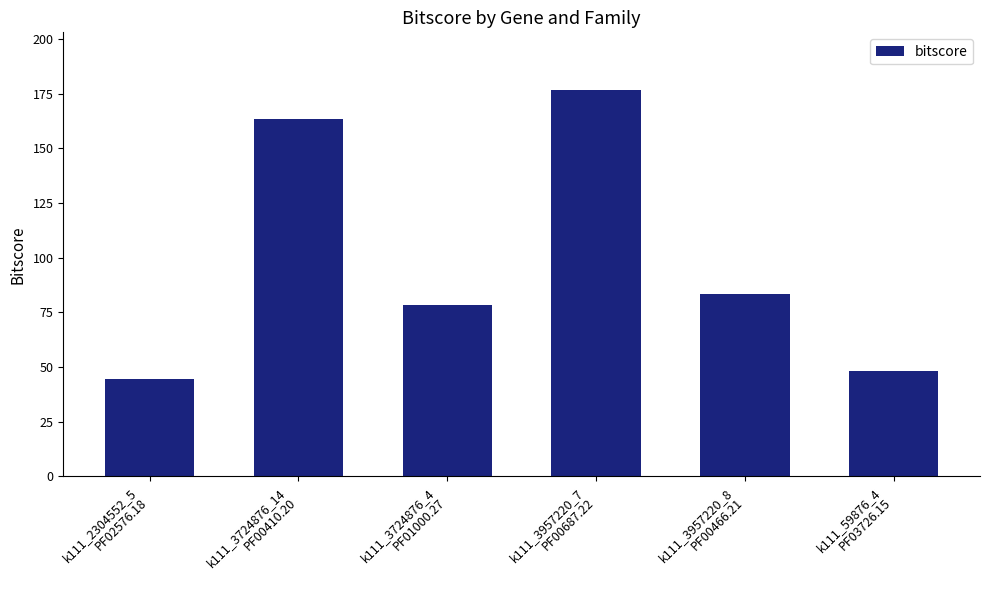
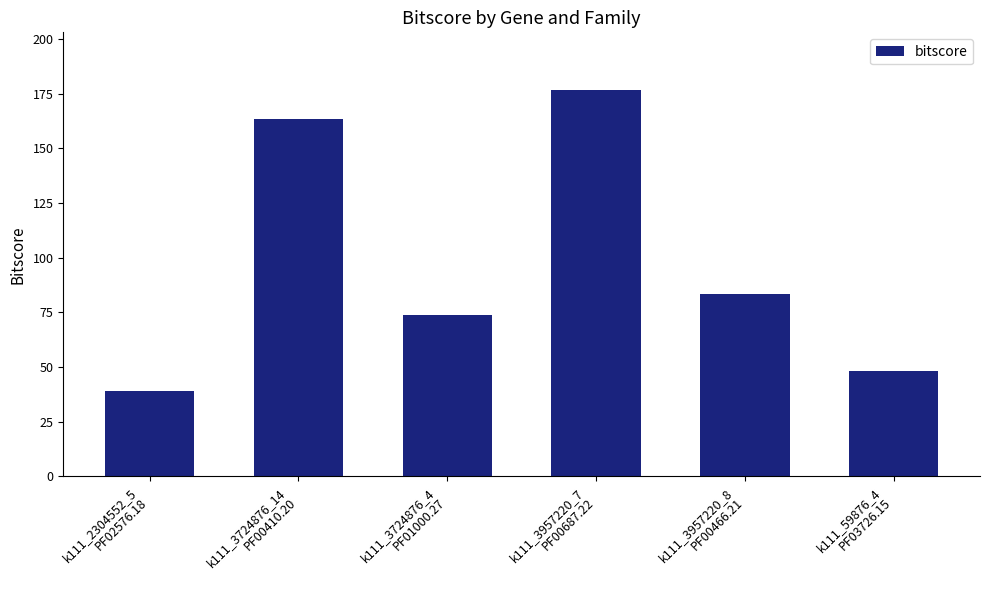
  {
-   "k111_2304552_5 PF02576.18": 45,
+   "k111_2304552_5 PF02576.18": 39,
    "k111_3724876_14 PF00410.20": 163,
-   "k111_3724876_4 PF01000.27": 78,
+   "k111_3724876_4 PF01000.27": 74,
    "k111_3957220_7 PF00687.22": 177,
    "k111_3957220_8 PF00466.21": 84,
    "k111_59876_4 PF03726.15": 48
  }
